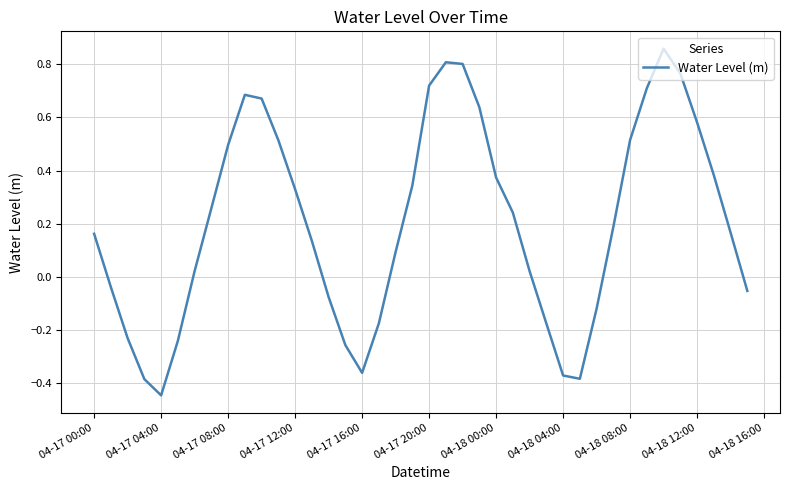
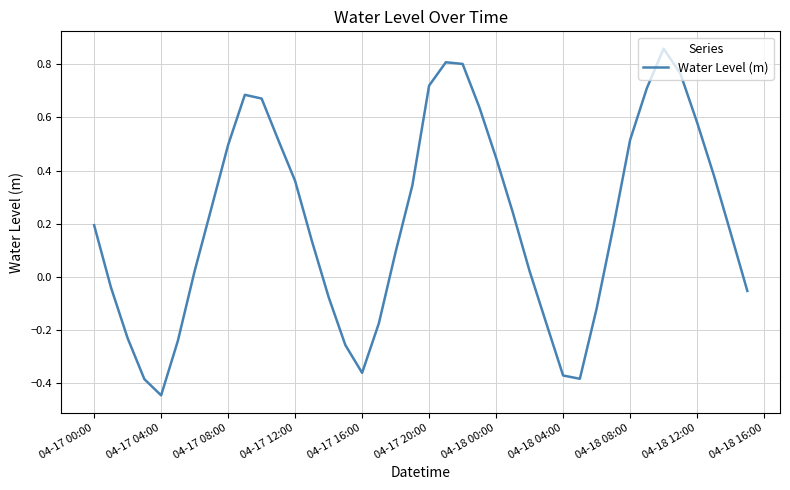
  {
-   "04-17 00:00": 0.16,
+   "04-17 00:00": 0.19,
    "04-17 04:00": -0.44,
    "04-17 08:00": 0.50,
-   "04-17 12:00": 0.33,
+   "04-17 12:00": 0.36,
    "04-17 16:00": -0.36,
    "04-17 20:00": 0.72,
-   "04-18 00:00": 0.37,
+   "04-18 00:00": 0.45,
    "04-18 04:00": -0.37,
    "04-18 08:00": 0.52,
    "04-18 12:00": 0.58
  }
